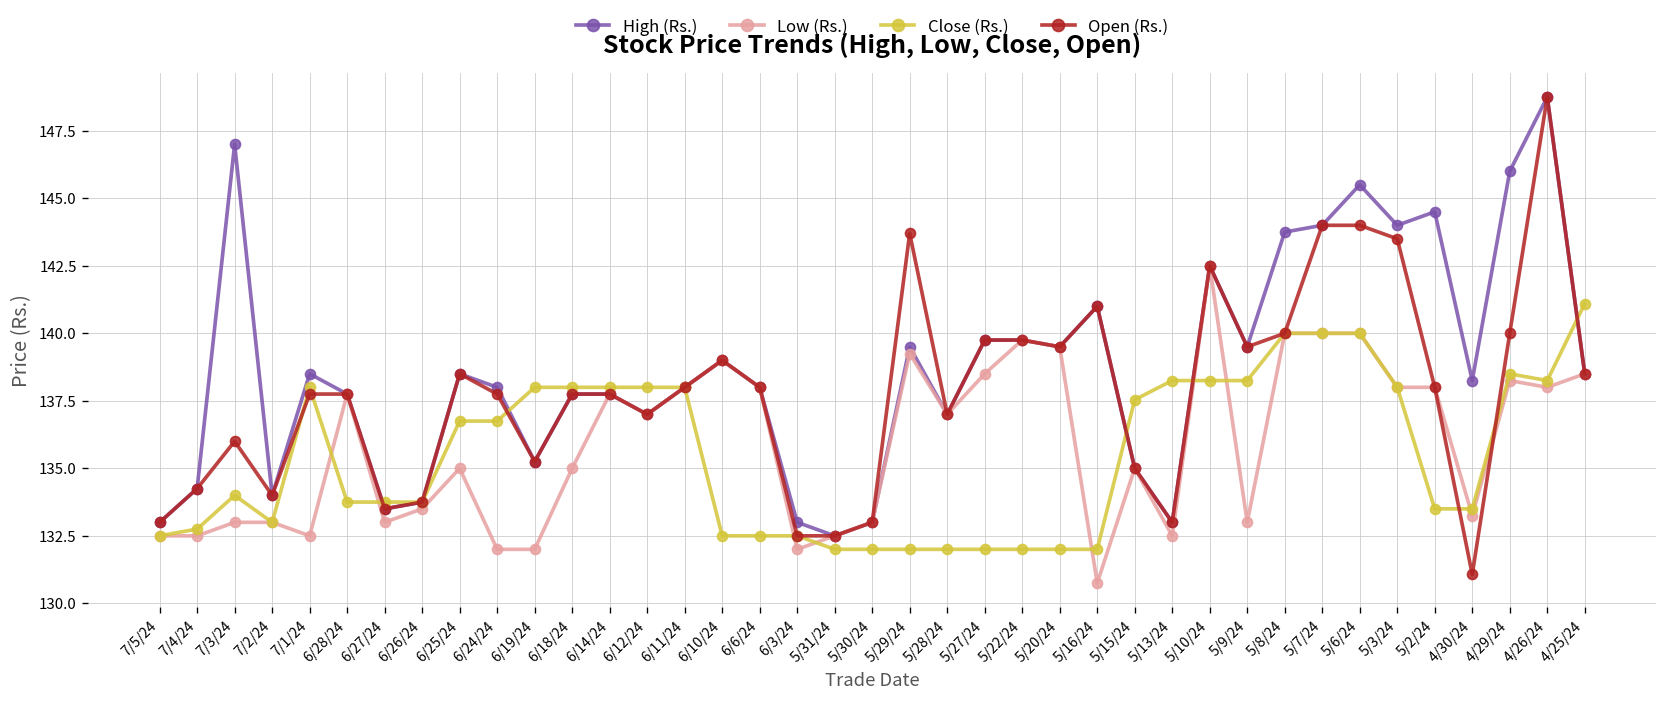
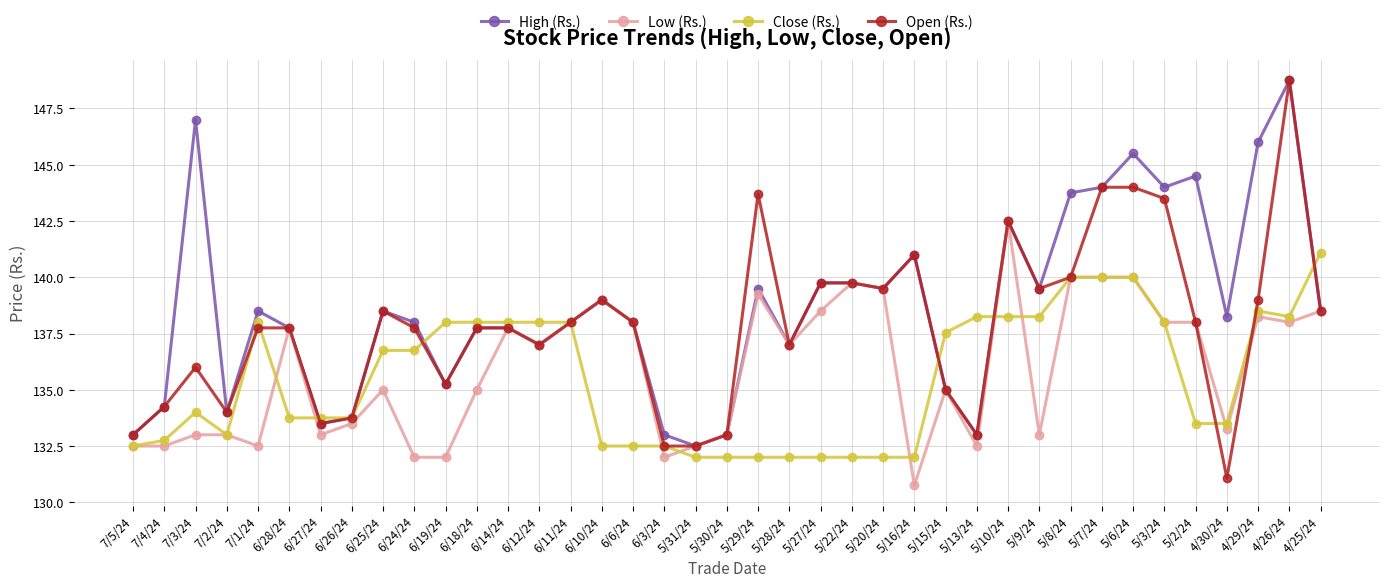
  {
    "High (Rs.)": {
      "7/3/24": 147,
      "7/1/24": 138.5,
      "6/24/24": 138,
      "6/3/24": 133,
      "5/29/24": 139.5,
      "5/8/24": 143.8,
      "5/6/24": 145.5,
      "5/3/24": 144,
      "5/2/24": 144.5,
      "4/30/24": 138.3,
      "4/29/24": 146
    },
    "Low (Rs.)": {
      "7/4/24": 132.5,
      "7/3/24": 133,
      "7/1/24": 132.5,
      "6/27/24": 133,
      "6/26/24": 133.5,
      "6/25/24": 135,
      "6/24/24": 132,
      "6/19/24": 132,
      "6/18/24": 135,
      "6/3/24": 132,
      "5/29/24": 139.3,
      "5/27/24": 138.5,
      "5/16/24": 130.8,
      "5/13/24": 132.5,
      "5/9/24": 133,
      "4/30/24": 133.3,
      "4/29/24": 138.3,
      "4/26/24": 138
    },
    "Close (Rs.)": {
      "7/4/24": 132.8,
      "7/3/24": 134,
      "7/1/24": 138,
      "6/28/24": 133.8,
      "6/27/24": 133.8,
      "6/25/24": 136.8,
      "6/24/24": 136.8,
      "6/19/24": 138,
      "6/18/24": 138,
      "6/14/24": 138,
      "6/12/24": 138,
      "6/10/24": 132.5,
      "6/6/24": 132.5,
      "5/31/24": 132,
      "5/30/24": 132,
      "5/29/24": 132,
      "5/28/24": 132,
      "5/27/24": 132,
      "5/22/24": 132,
      "5/20/24": 132,
      "5/16/24": 132,
      "5/15/24": 137.5,
      "5/13/24": 138.3,
      "5/10/24": 138.3,
      "5/9/24": 138.3,
      "5/2/24": 133.5,
      "4/30/24": 133.5,
      "4/29/24": 138.5,
      "4/26/24": 138.3,
      "4/25/24": 141
    },
    "Open (Rs.)": {
      "7/3/24": 136,
      "7/1/24": 137.8,
      "6/24/24": 137.8,
      "5/29/24": 143.7,
      "5/6/24": 144,
      "5/3/24": 143.5,
      "4/30/24": 131,
-     "4/29/24": 140
+     "4/29/24": 139
    }
  }
